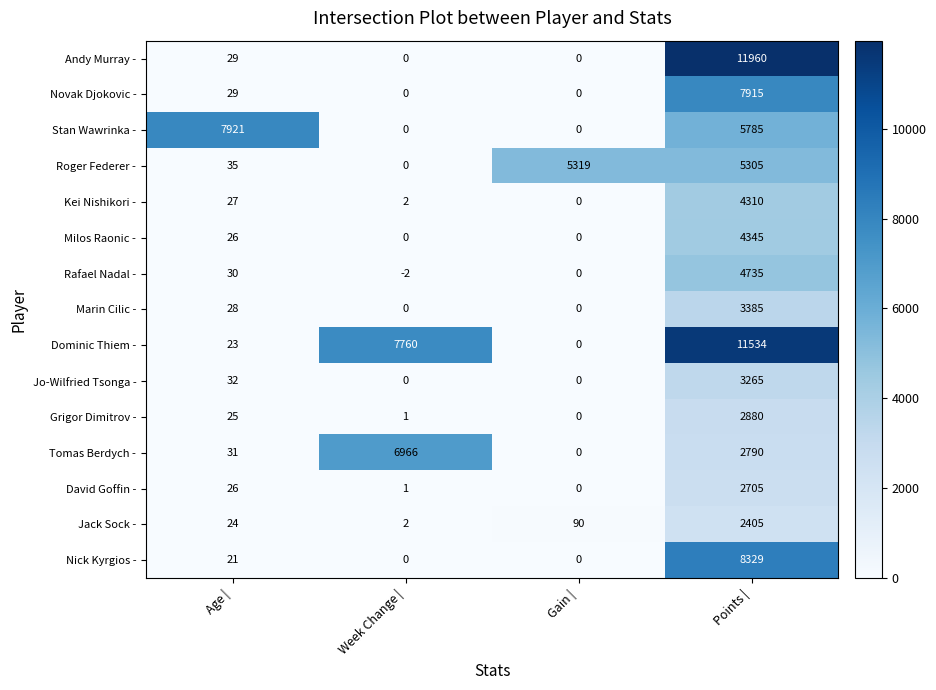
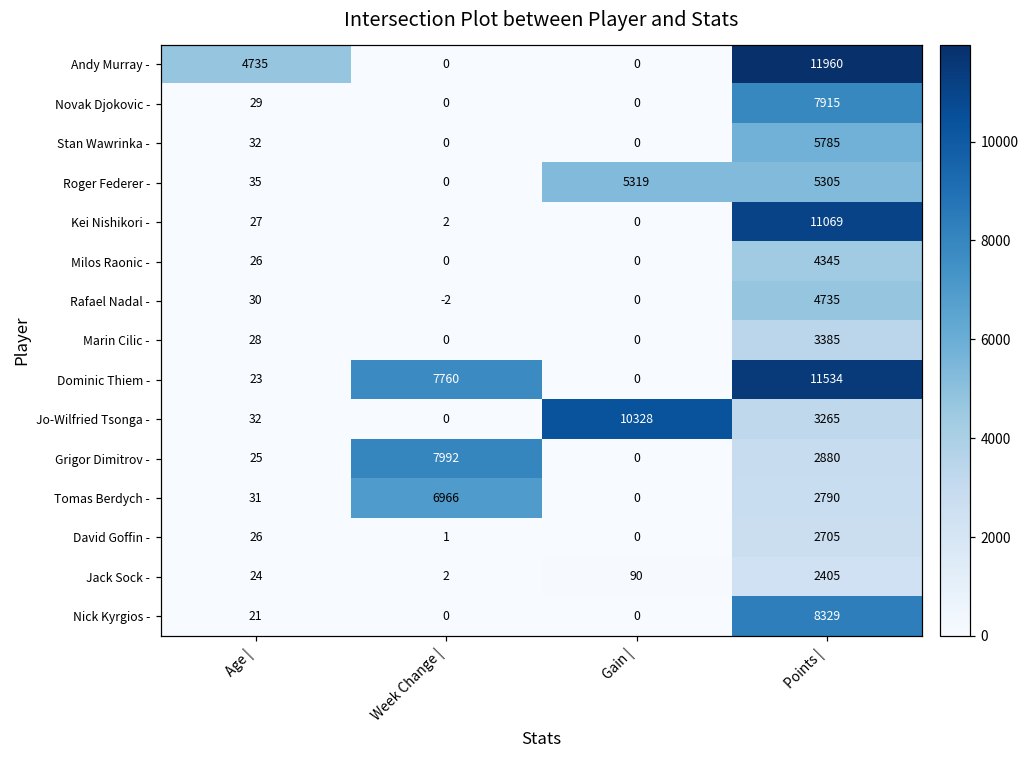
  {
    "Andy Murray -": {
-     "Age |": 29,
+     "Age |": 4735,
      "Week Change |": 0,
      "Gain |": 0,
      "Points |": 11960
    },
    "Novak Djokovic -": {
      "Age |": 29,
      "Week Change |": 0,
      "Gain |": 0,
      "Points |": 7915
    },
    "Stan Wawrinka -": {
-     "Age |": 7921,
+     "Age |": 32,
      "Week Change |": 0,
      "Gain |": 0,
      "Points |": 5785
    },
    "Roger Federer -": {
      "Age |": 35,
      "Week Change |": 0,
      "Gain |": 5319,
      "Points |": 5305
    },
    "Kei Nishikori -": {
      "Age |": 27,
      "Week Change |": 2,
      "Gain |": 0,
-     "Points |": 4310
+     "Points |": 11069
    },
    "Milos Raonic -": {
      "Age |": 26,
      "Week Change |": 0,
      "Gain |": 0,
      "Points |": 4345
    },
    "Rafael Nadal -": {
      "Age |": 30,
      "Week Change |": -2,
      "Gain |": 0,
      "Points |": 4735
    },
    "Marin Cilic -": {
      "Age |": 28,
      "Week Change |": 0,
      "Gain |": 0,
      "Points |": 3385
    },
    "Dominic Thiem -": {
      "Age |": 23,
      "Week Change |": 7760,
      "Gain |": 0,
      "Points |": 11534
    },
    "Jo-Wilfried Tsonga -": {
      "Age |": 32,
      "Week Change |": 0,
-     "Gain |": 0,
+     "Gain |": 10328,
      "Points |": 3265
    },
    "Grigor Dimitrov -": {
      "Age |": 25,
-     "Week Change |": 1,
+     "Week Change |": 7992,
      "Gain |": 0,
      "Points |": 2880
    },
    "Tomas Berdych -": {
      "Age |": 31,
      "Week Change |": 6966,
      "Gain |": 0,
      "Points |": 2790
    },
    "David Goffin -": {
      "Age |": 26,
      "Week Change |": 1,
      "Gain |": 0,
      "Points |": 2705
    },
    "Jack Sock -": {
      "Age |": 24,
      "Week Change |": 2,
      "Gain |": 90,
      "Points |": 2405
    },
    "Nick Kyrgios -": {
      "Age |": 21,
      "Week Change |": 0,
      "Gain |": 0,
      "Points |": 8329
    }
  }
